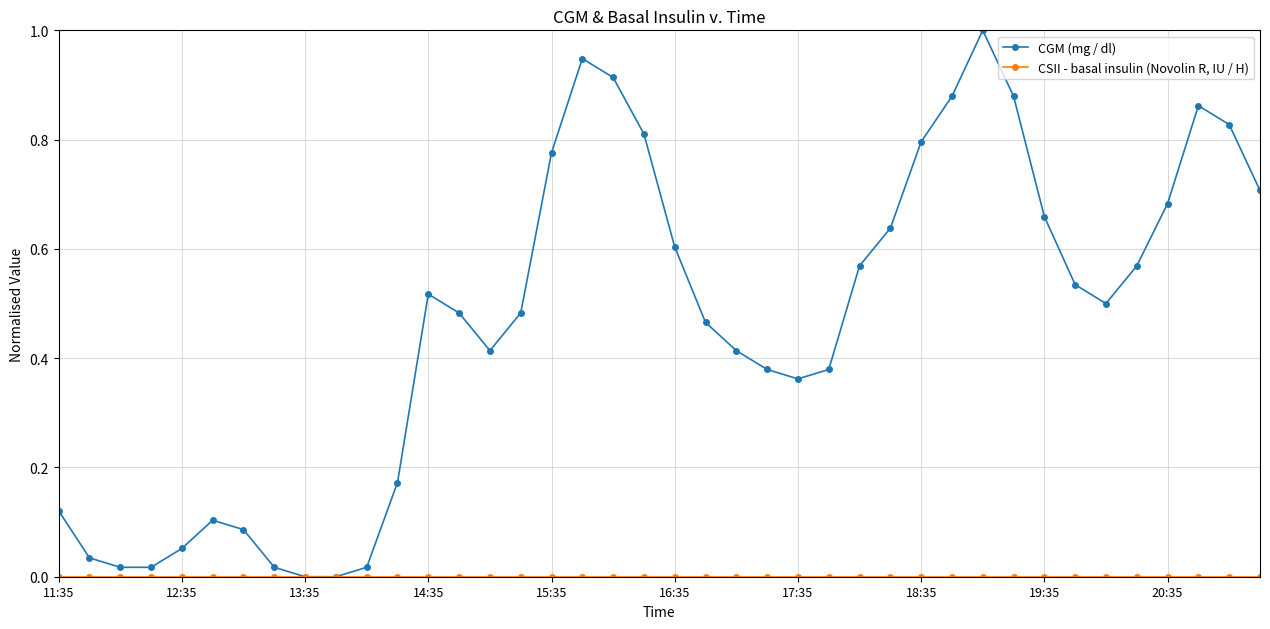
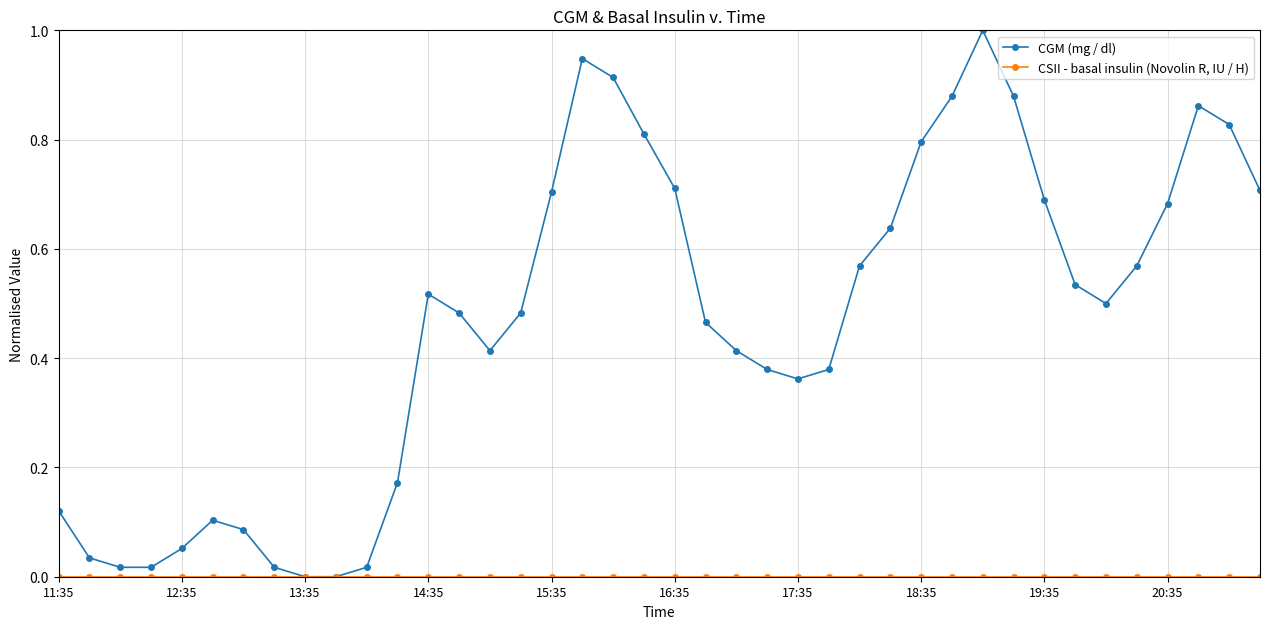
  {
    "CGM (mg / dl)": {
      "11:35": 0.12,
      "12:35": 0.05,
      "14:35": 0.52,
-     "15:35": 0.78,
-     "16:35": 0.60,
+     "15:35": 0.70,
+     "16:35": 0.71,
      "17:35": 0.36,
      "18:35": 0.80,
-     "19:35": 0.66,
+     "19:35": 0.69,
      "20:35": 0.68
    },
    "CSII - basal insulin (Novolin R, IU / H)": {
      "11:35": 0.00,
      "12:35": 0.00,
      "14:35": 0.00,
      "15:35": 0.00,
      "16:35": 0.00,
      "17:35": 0.00,
      "18:35": 0.00,
      "19:35": 0.00,
      "20:35": 0.00
    }
  }
